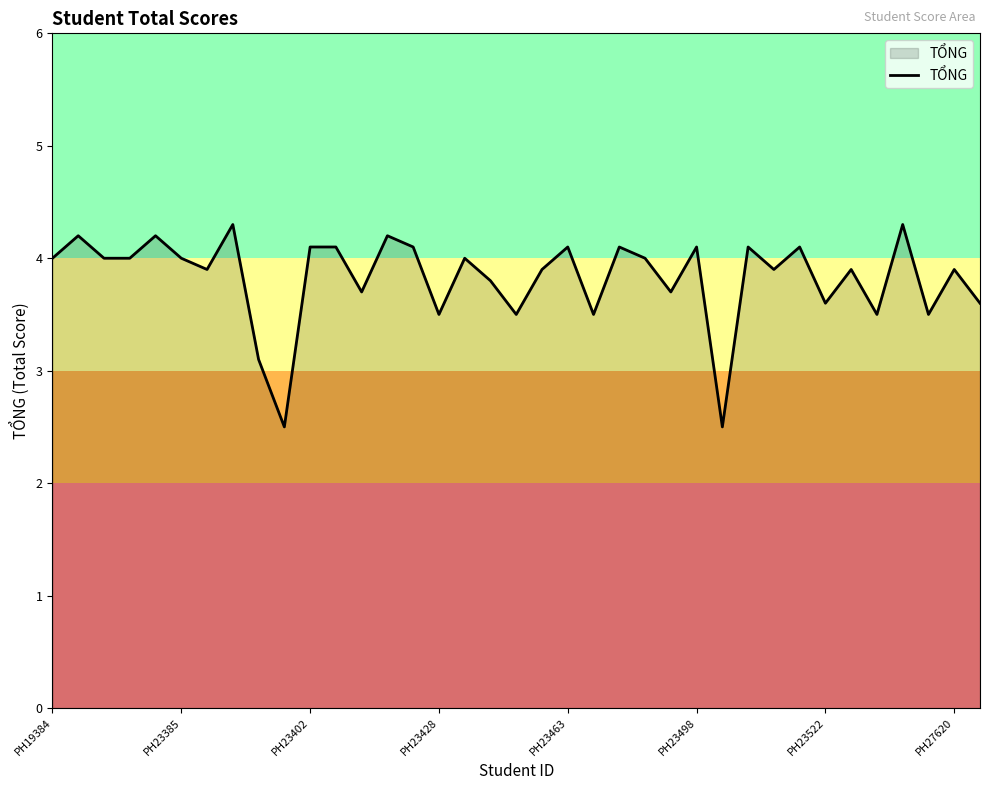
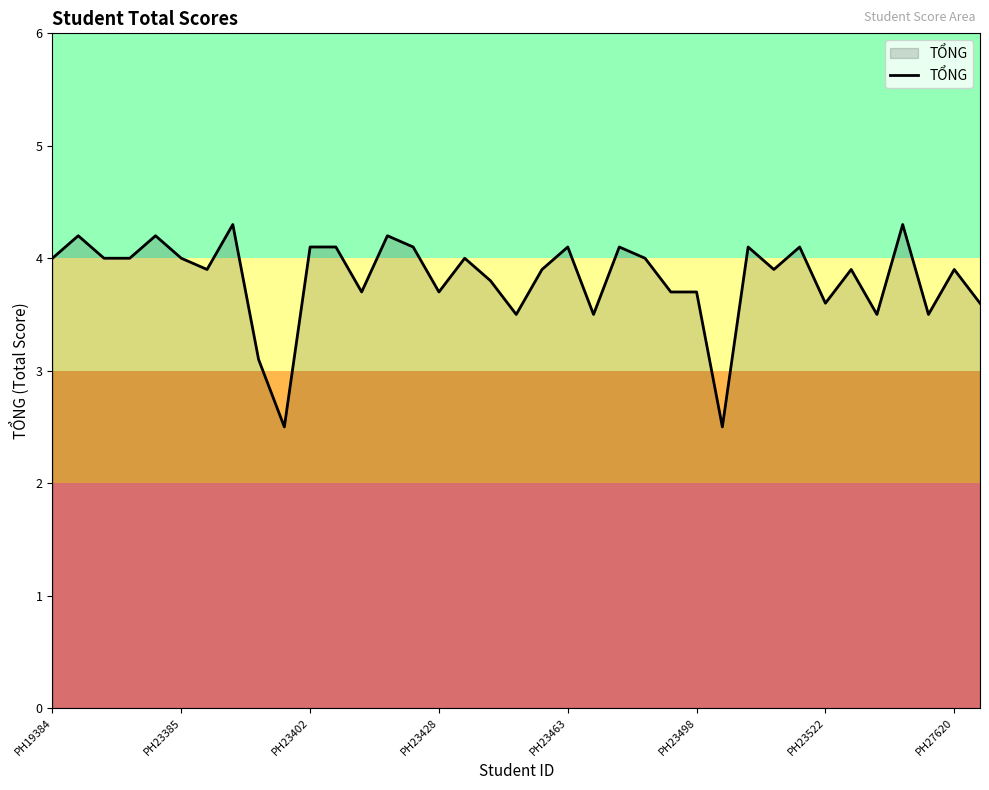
  {
    "PH19384": 4.0,
    "PH23385": 4.0,
    "PH23402": 4.1,
-   "PH23428": 3.5,
+   "PH23428": 3.7,
    "PH23463": 4.1,
-   "PH23498": 4.1,
+   "PH23498": 3.7,
    "PH23522": 3.6,
    "PH27620": 3.9
  }
